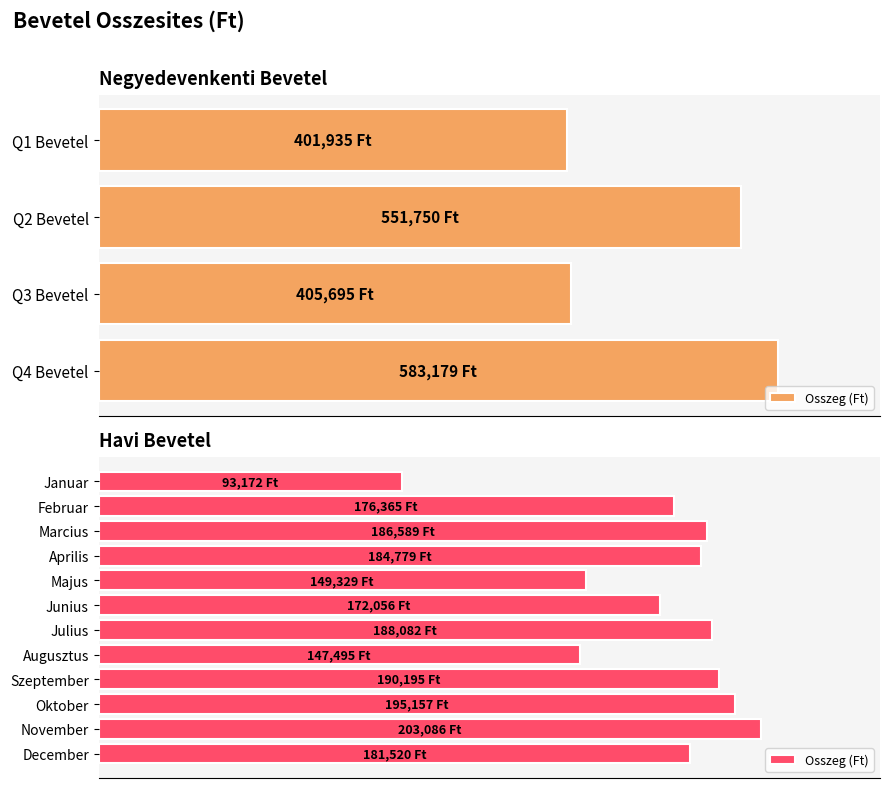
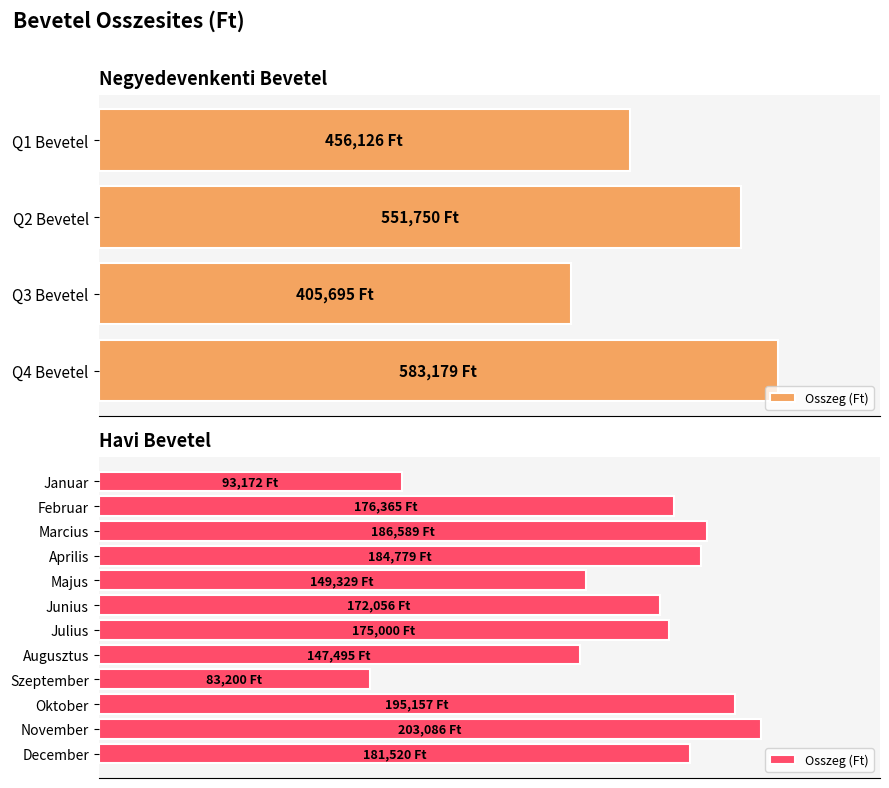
  {
    "Negyedevenkenti Bevetel": {
-     "Q1 Bevetel": "401,935",
+     "Q1 Bevetel": "456,126",
      "Q2 Bevetel": "551,750",
      "Q3 Bevetel": "405,695",
      "Q4 Bevetel": "583,179"
    },
    "Havi Bevetel": {
      "Januar": "93,172",
      "Februar": "176,365",
      "Marcius": "186,589",
      "Aprilis": "184,779",
      "Majus": "149,329",
      "Junius": "172,056",
-     "Julius": "188,082",
+     "Julius": "175,000",
      "Augusztus": "147,495",
-     "Szeptember": "190,195",
+     "Szeptember": "83,200",
      "Oktober": "195,157",
      "November": "203,086",
      "December": "181,520"
    }
  }
